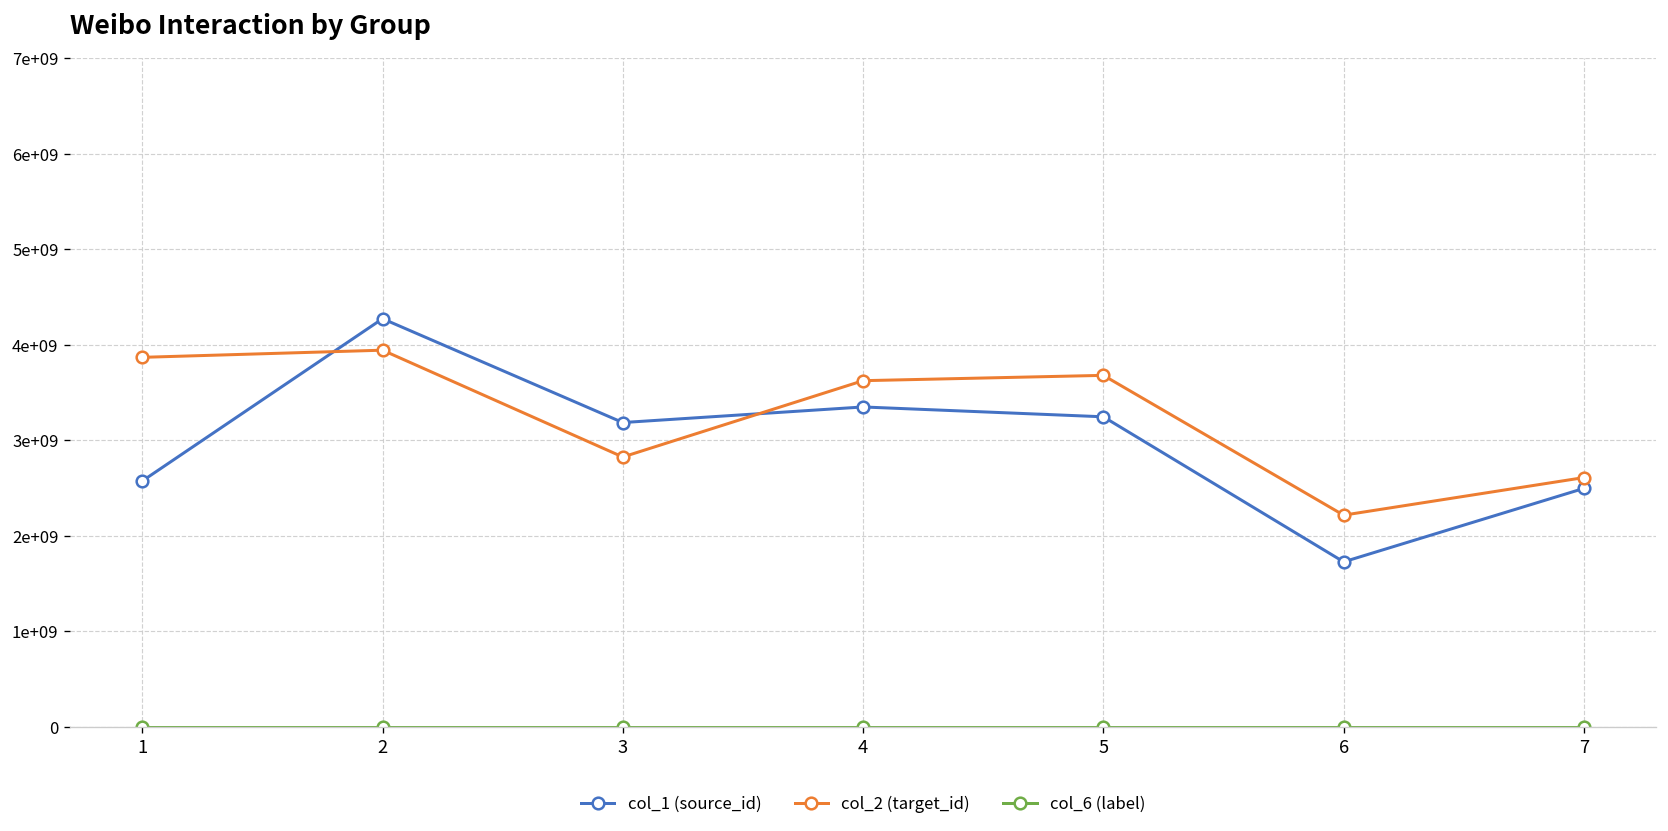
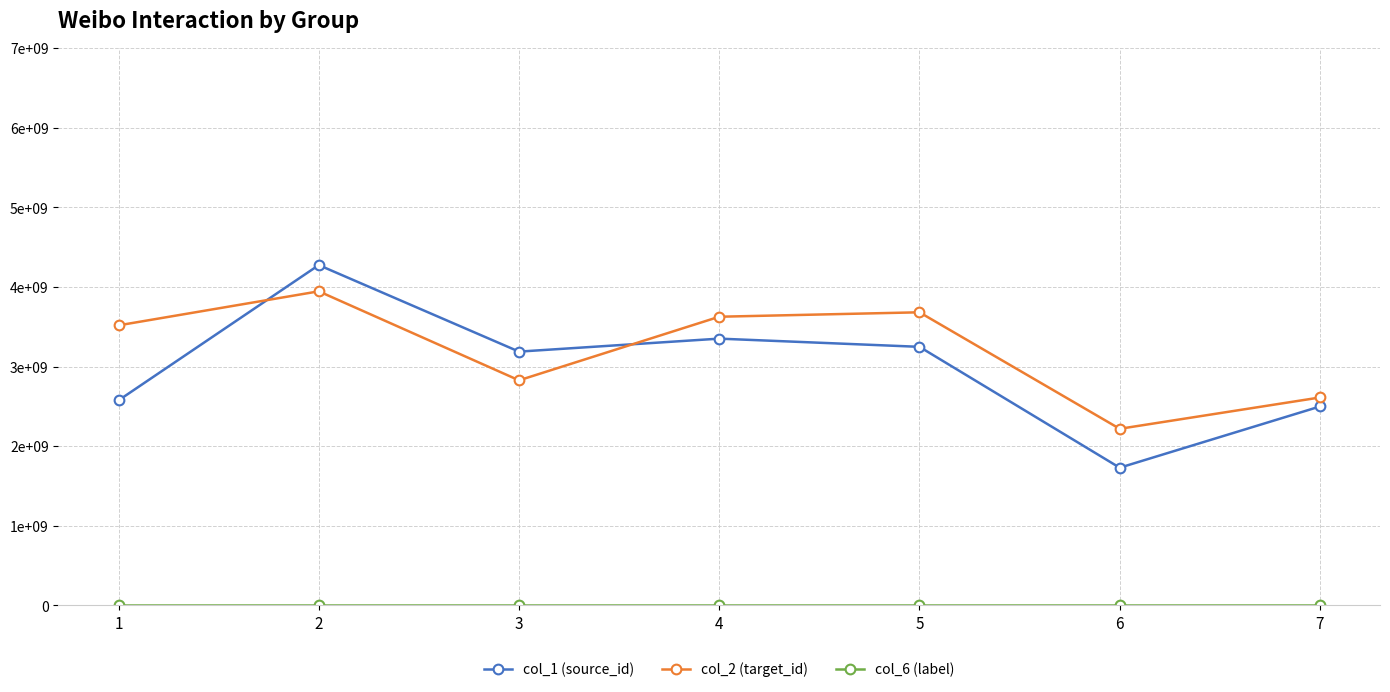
  {
    "col_1 (source_id)": {
      "1": 2600000000,
      "2": 4300000000,
      "3": 3200000000,
      "4": 3400000000,
      "5": 3200000000,
      "6": 1700000000,
      "7": 2500000000
    },
    "col_2 (target_id)": {
-     "1": 3900000000,
+     "1": 3500000000,
      "2": 3900000000,
      "3": 2800000000,
      "4": 3600000000,
      "5": 3700000000,
      "6": 2200000000,
      "7": 2600000000
    },
    "col_6 (label)": {
      "1": 0,
      "2": 0,
      "3": 0,
      "4": 0,
      "5": 0,
      "6": 0,
      "7": 0
    }
  }
